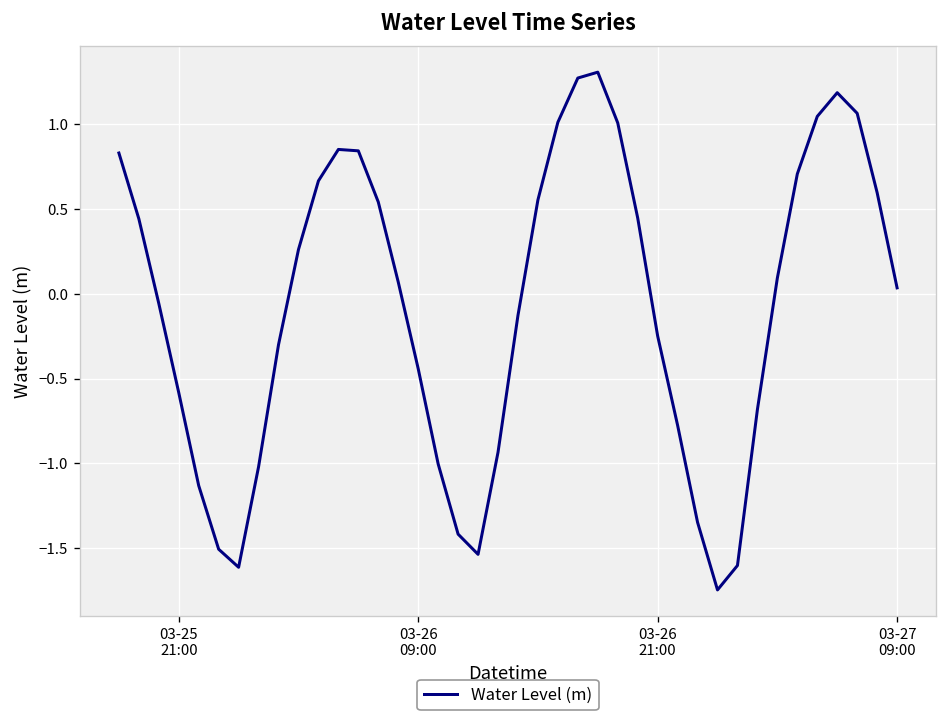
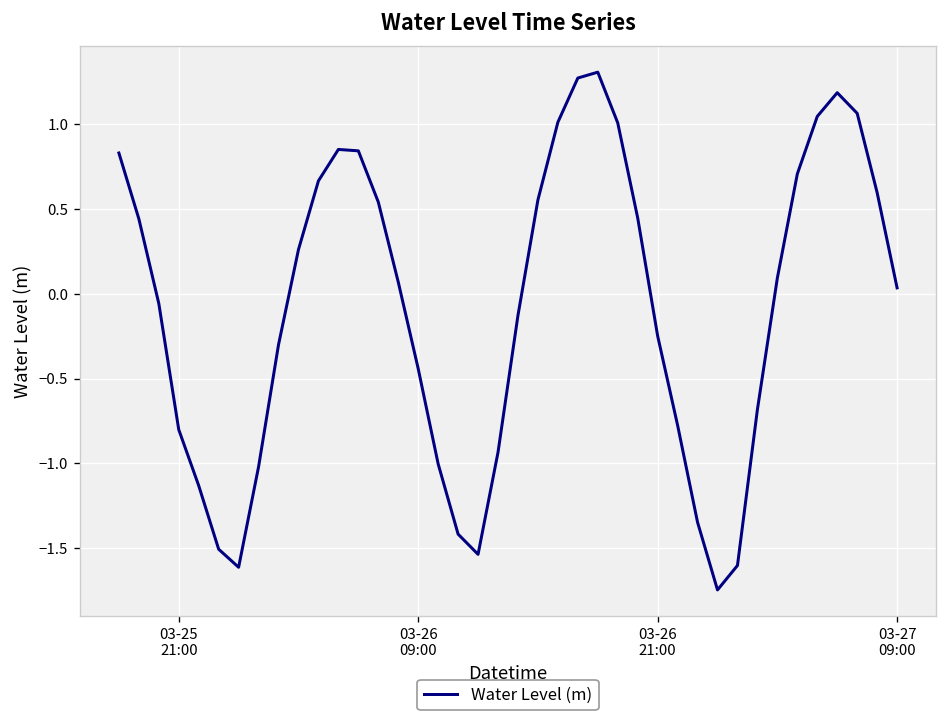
  {
-   "03-25 21:00": -0.58,
+   "03-25 21:00": -0.80,
    "03-26 09:00": -0.44,
    "03-26 21:00": -0.25,
    "03-27 09:00": 0.03
  }
